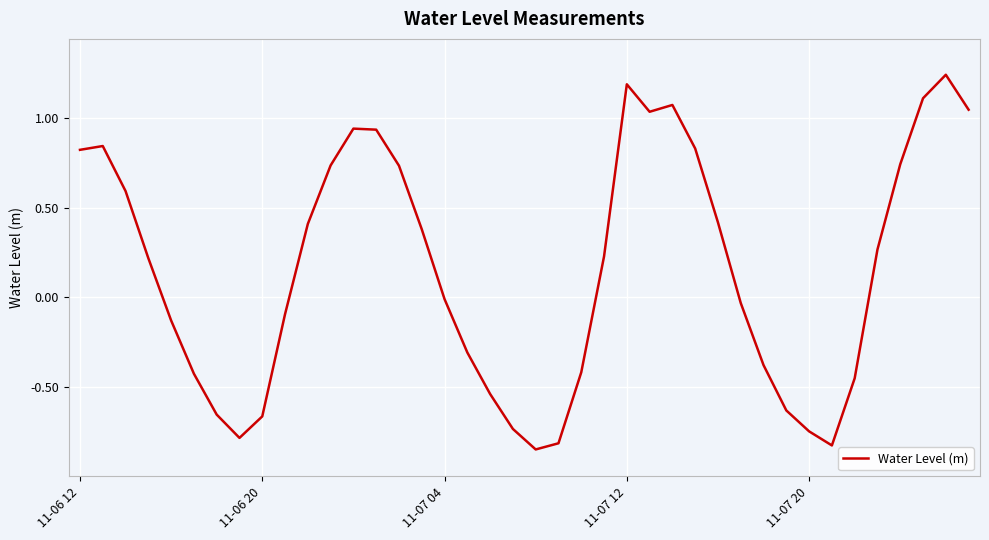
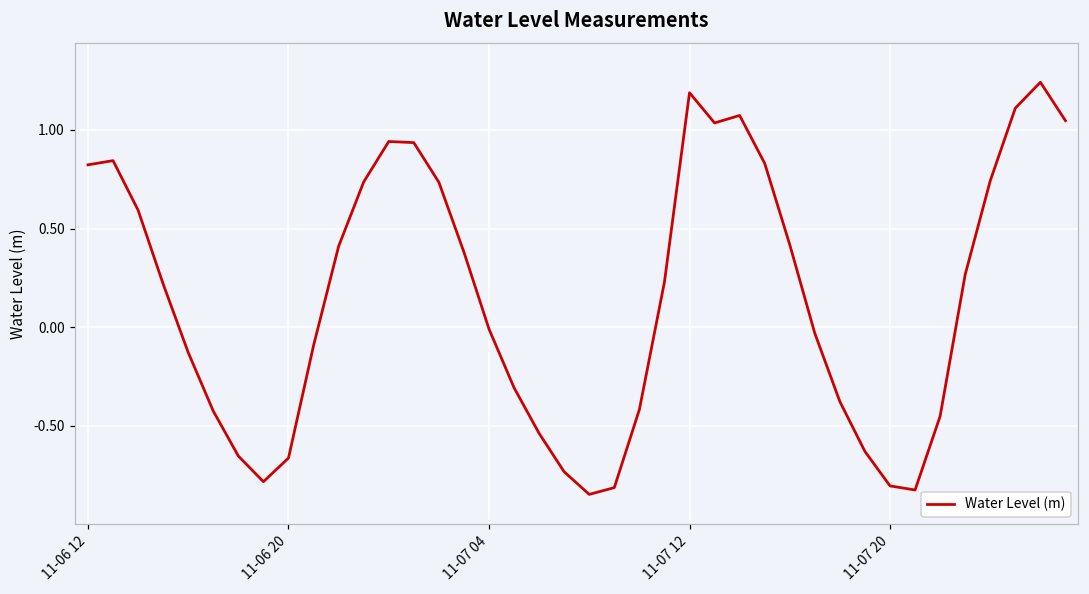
  {
    "11-06 12": 0.82,
    "11-06 20": -0.66,
    "11-07 04": -0.01,
    "11-07 12": 1.19,
-   "11-07 20": -0.75
+   "11-07 20": -0.80
  }
